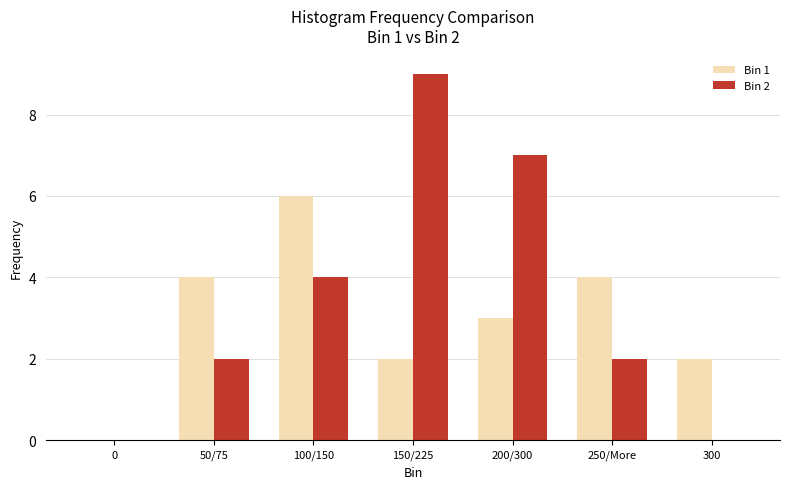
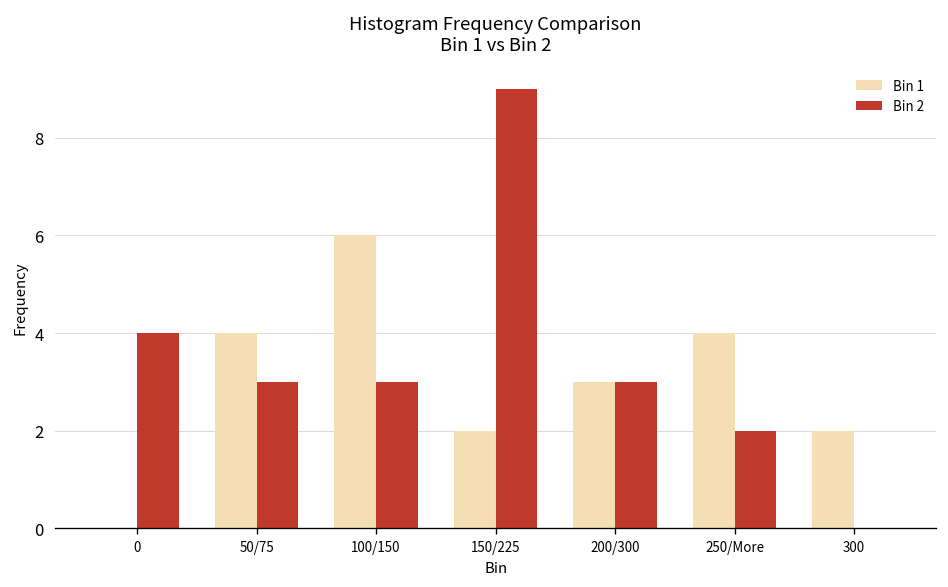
  {
    "Bin 1": {
      "0": 0,
      "50/75": 4,
      "100/150": 6,
      "150/225": 2,
      "200/300": 3,
      "250/More": 4,
      "300": 2
    },
    "Bin 2": {
-     "0": 0,
-     "50/75": 2,
-     "100/150": 4,
+     "0": 4,
+     "50/75": 3,
+     "100/150": 3,
      "150/225": 9,
-     "200/300": 7,
+     "200/300": 3,
      "250/More": 2,
      "300": 0
    }
  }
